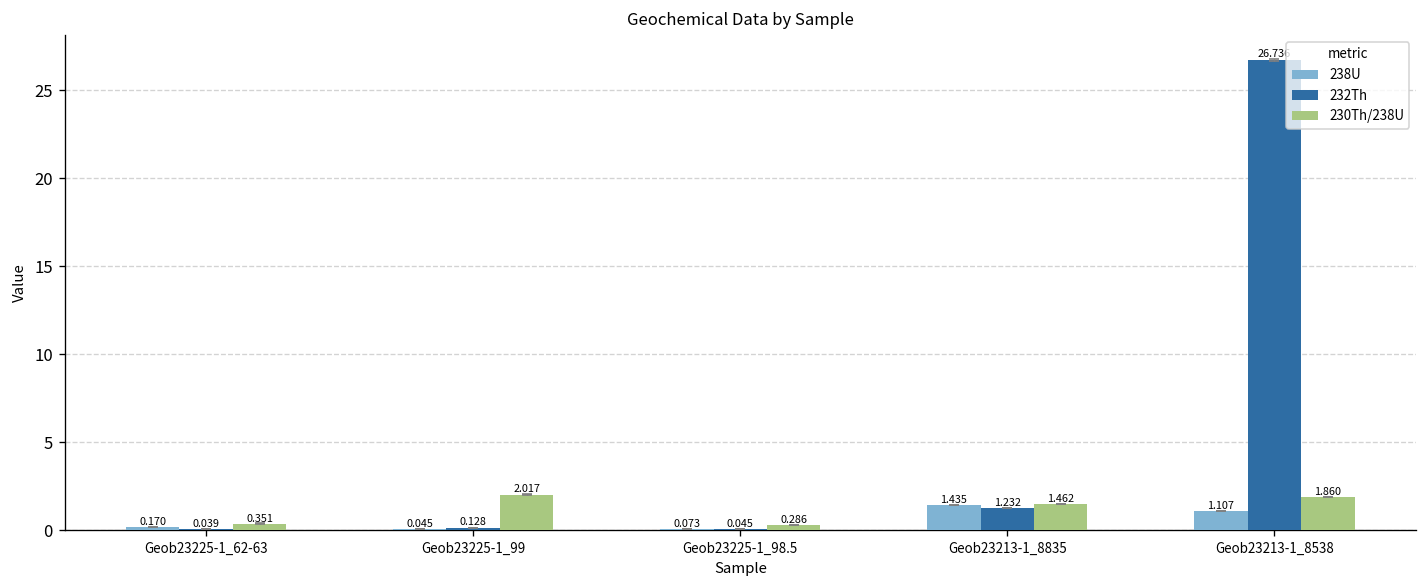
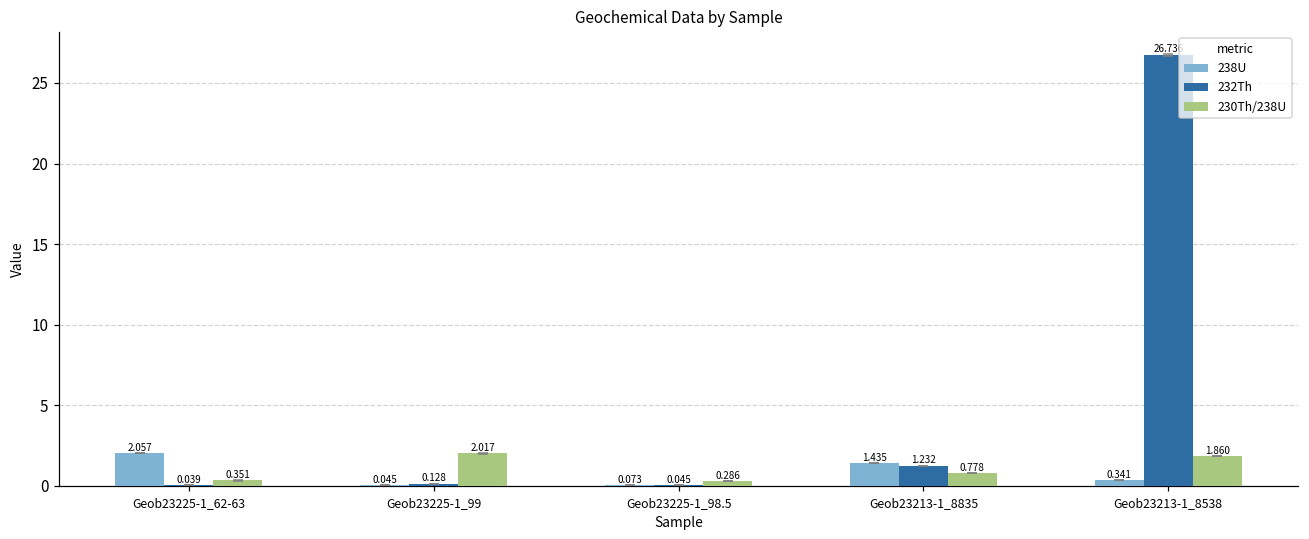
  {
    "238U": {
-     "Geob23225-1_62-63": 0.170,
-     "Geob23213-1_8538": 1.107
+     "Geob23225-1_62-63": 2.057,
+     "Geob23213-1_8538": 0.341
    },
    "230Th/238U": {
-     "Geob23213-1_8835": 1.462
+     "Geob23213-1_8835": 0.778
    }
  }
